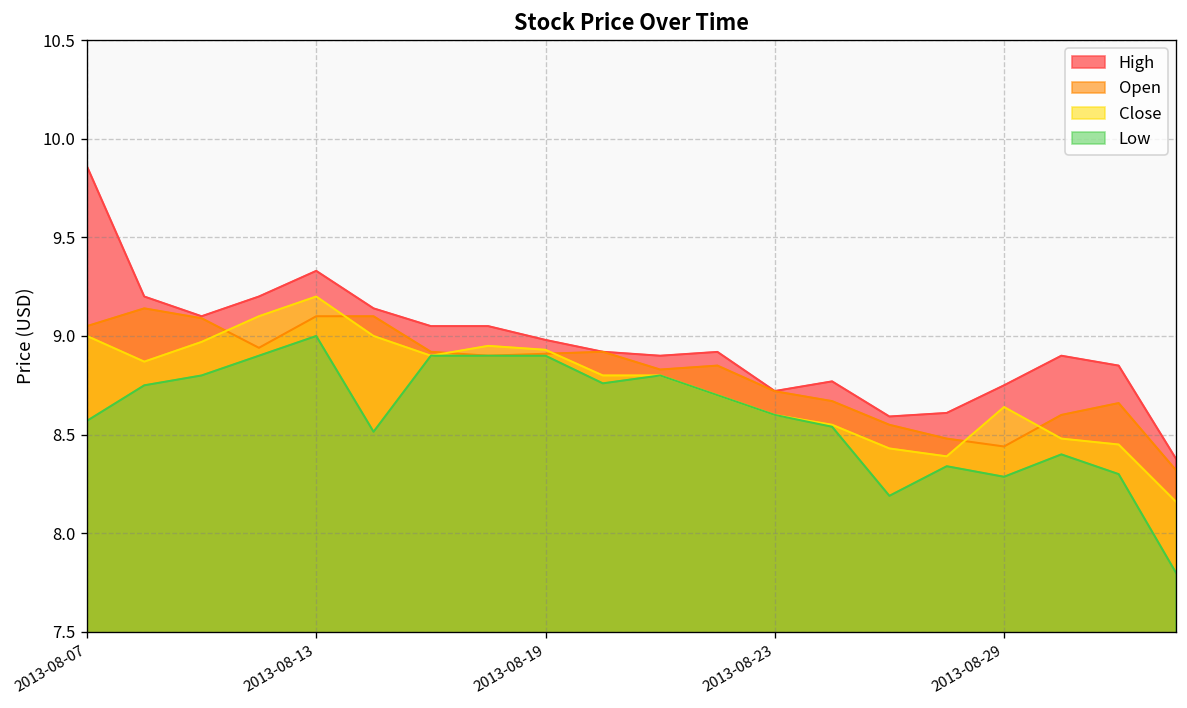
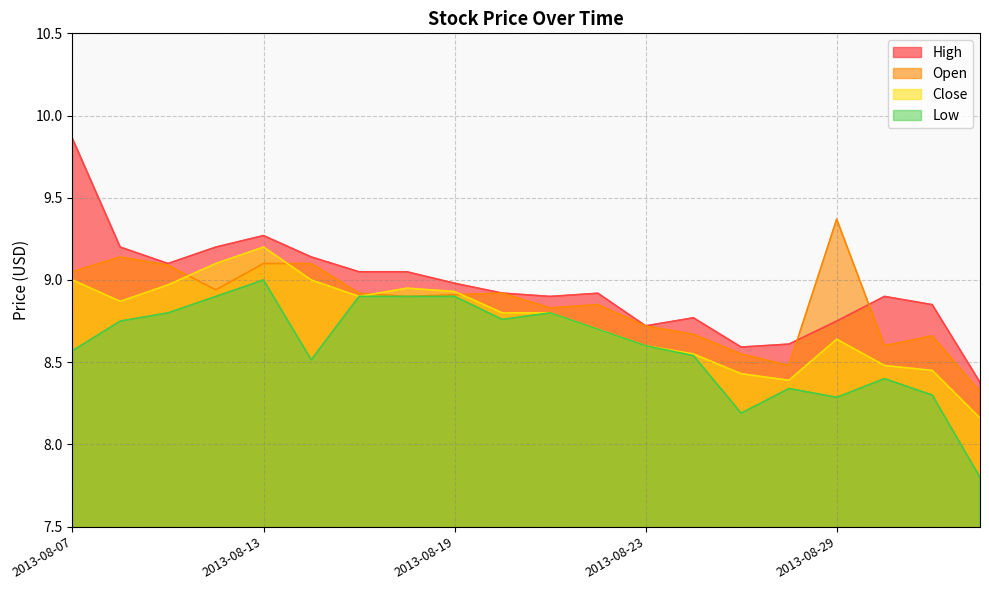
  {
    "High": {
      "2013-08-07": 9.86,
-     "2013-08-13": 9.33,
+     "2013-08-13": 9.27,
      "2013-08-19": 8.98,
      "2013-08-29": 8.75
    },
    "Open": {
      "2013-08-07": 9.05,
      "2013-08-13": 9.10,
-     "2013-08-29": 8.44
+     "2013-08-29": 9.37
    },
    "Close": {
      "2013-08-07": 9.00,
      "2013-08-13": 9.20,
      "2013-08-19": 8.93,
      "2013-08-29": 8.64
    },
    "Low": {
      "2013-08-07": 8.57,
      "2013-08-13": 9.00,
      "2013-08-29": 8.29
    }
  }
